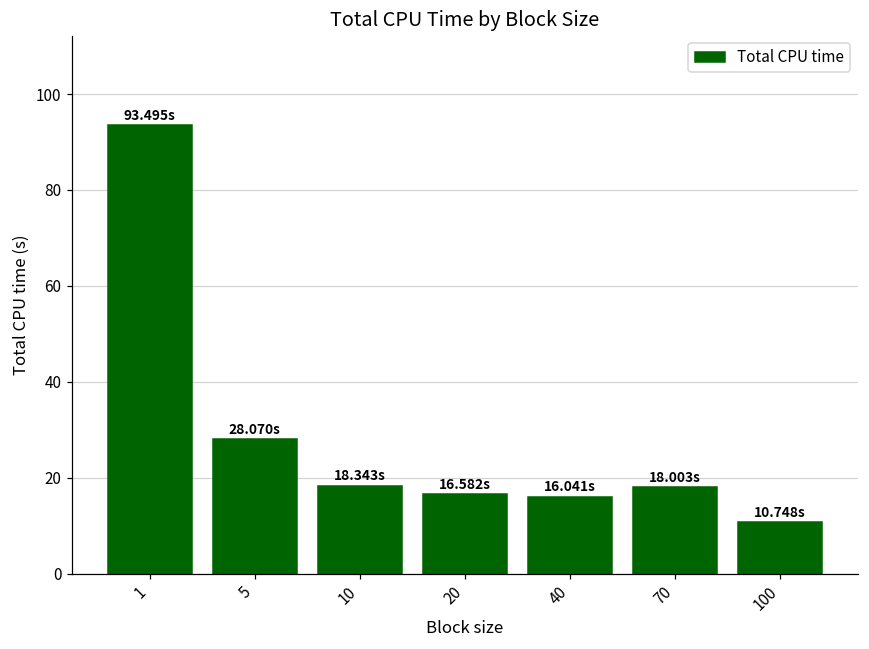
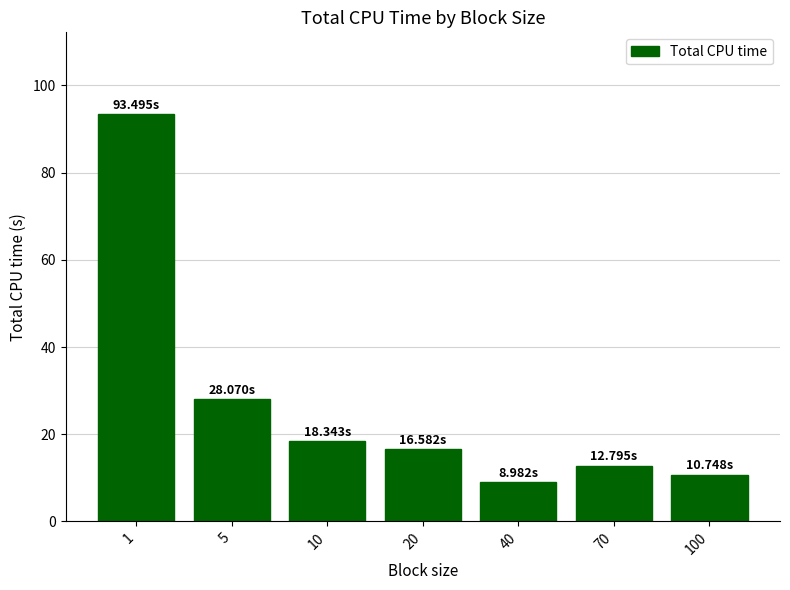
  {
    "1": "93.495s",
    "5": "28.070s",
    "10": "18.343s",
    "20": "16.582s",
-   "40": "16.041s",
-   "70": "18.003s",
+   "40": "8.982s",
+   "70": "12.795s",
    "100": "10.748s"
  }
